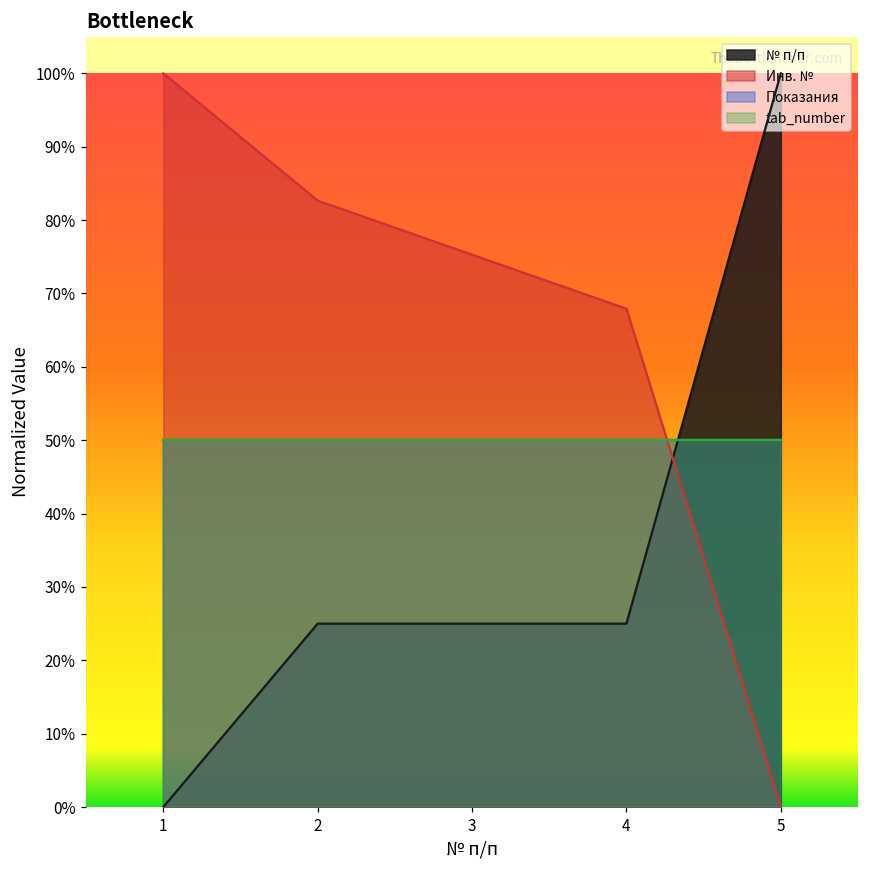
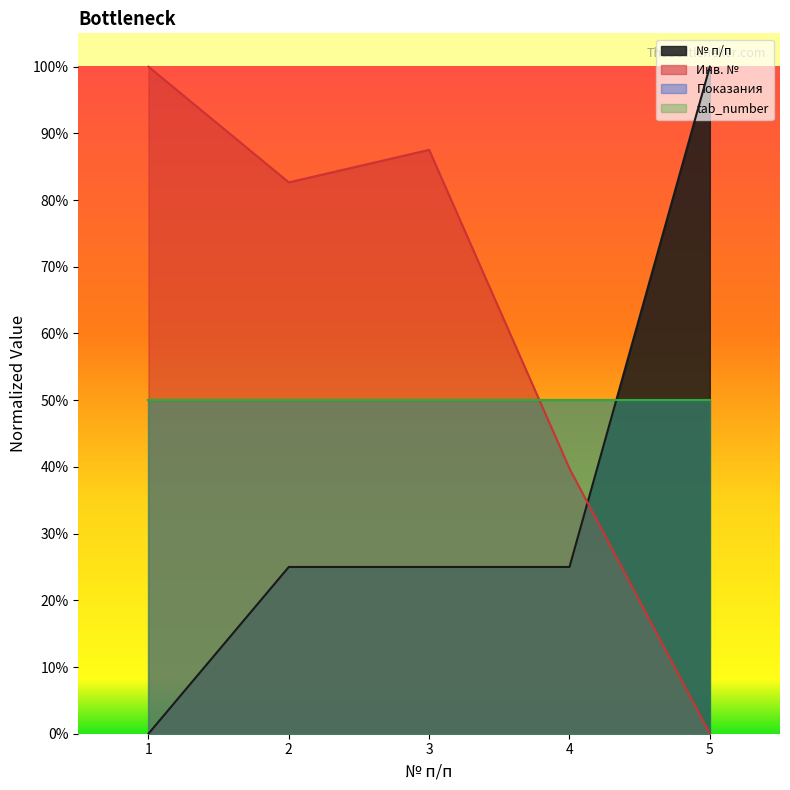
  {
    "№ п/п": {
      "1": "0%",
      "2": "25%",
      "3": "25%",
      "4": "25%"
    },
    "Инв. №": {
      "1": "100%",
      "2": "83%",
-     "3": "75%",
-     "4": "68%",
+     "3": "88%",
+     "4": "40%",
      "5": "0%"
    },
    "tab_number": {
      "1": "50%",
      "2": "50%",
      "3": "50%",
      "4": "50%",
      "5": "50%"
    }
  }
